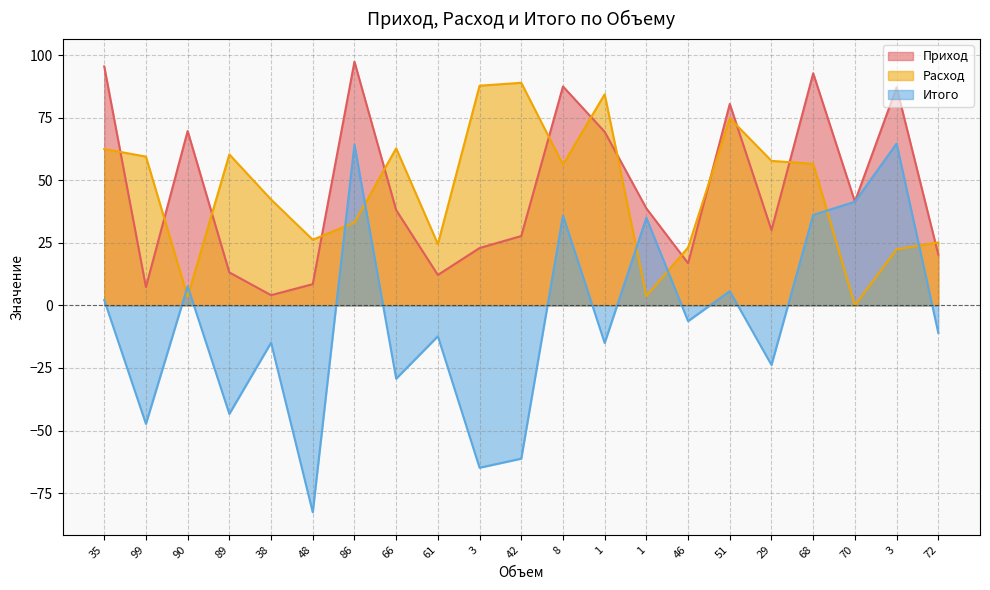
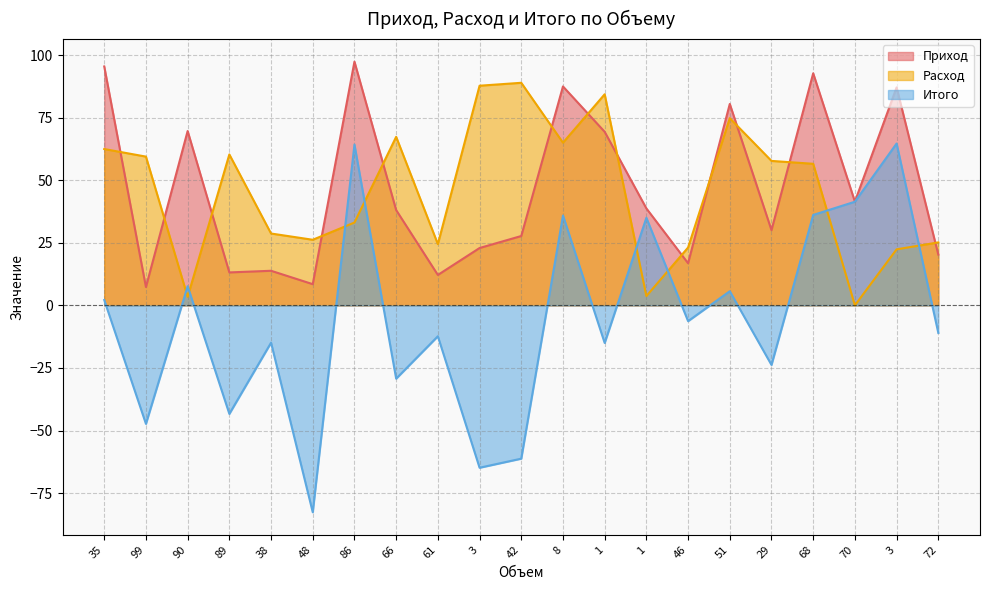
  {
    "Приход": {
      "35": 96,
      "99": 7,
      "90": 70,
      "89": 13,
-     "38": 4,
+     "38": 14,
      "48": 9,
      "86": 97,
      "66": 38,
      "61": 12,
      "42": 28,
      "8": 88,
      "46": 17,
      "51": 81,
      "29": 30,
      "68": 93,
      "72": 20
    },
    "Расход": {
      "35": 63,
      "99": 59,
      "90": 3,
      "89": 60,
-     "38": 42,
+     "38": 29,
      "48": 26,
      "86": 33,
-     "66": 63,
+     "66": 67,
      "61": 25,
      "42": 89,
-     "8": 56,
+     "8": 65,
      "46": 23,
      "51": 75,
      "29": 58,
      "68": 57,
      "70": 0,
      "72": 25
    }
  }
